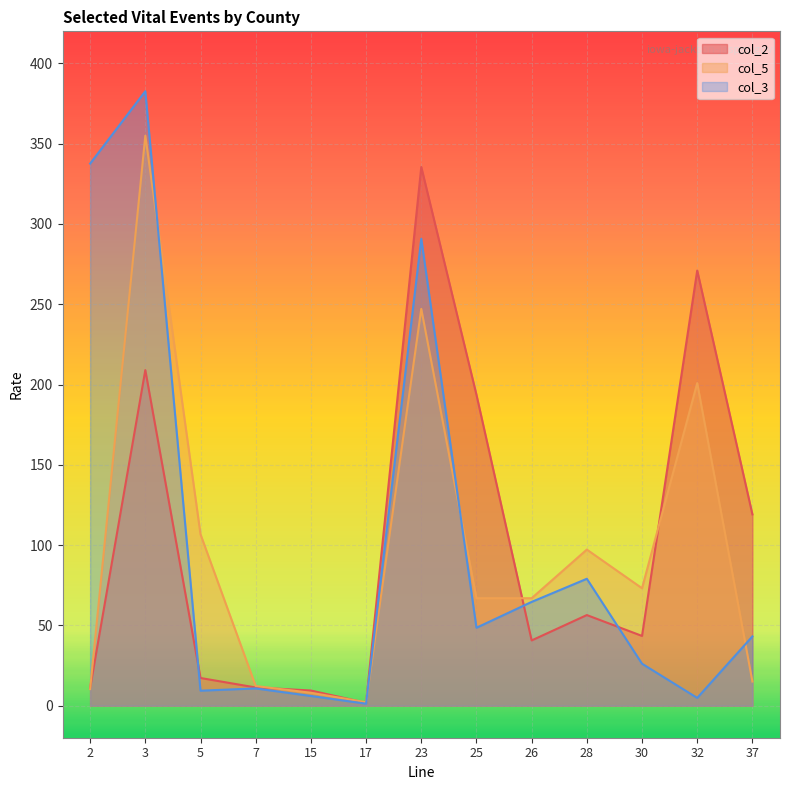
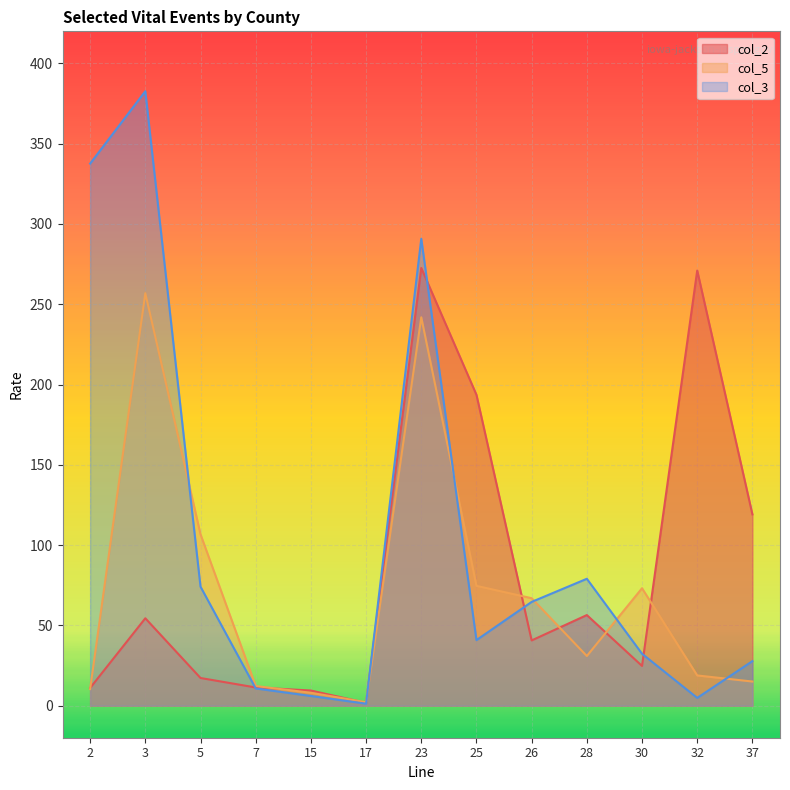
  {
    "col_2": {
-     "3": 209,
+     "3": 54,
      "5": 17,
-     "23": 336,
+     "23": 273,
      "25": 194,
      "26": 41,
      "28": 56,
-     "30": 43,
+     "30": 25,
      "32": 271,
      "37": 119
    },
    "col_5": {
-     "3": 355,
+     "3": 257,
      "5": 107,
-     "23": 247,
-     "25": 67,
+     "23": 242,
+     "25": 75,
      "26": 67,
-     "28": 97,
+     "28": 31,
      "30": 73,
-     "32": 201,
+     "32": 19,
      "37": 15
    },
    "col_3": {
      "2": 338,
      "3": 383,
-     "5": 9,
+     "5": 74,
      "15": 6,
      "23": 291,
-     "25": 49,
+     "25": 41,
      "26": 65,
      "28": 79,
-     "30": 26,
+     "30": 32,
      "32": 5,
-     "37": 43
+     "37": 28
    }
  }
